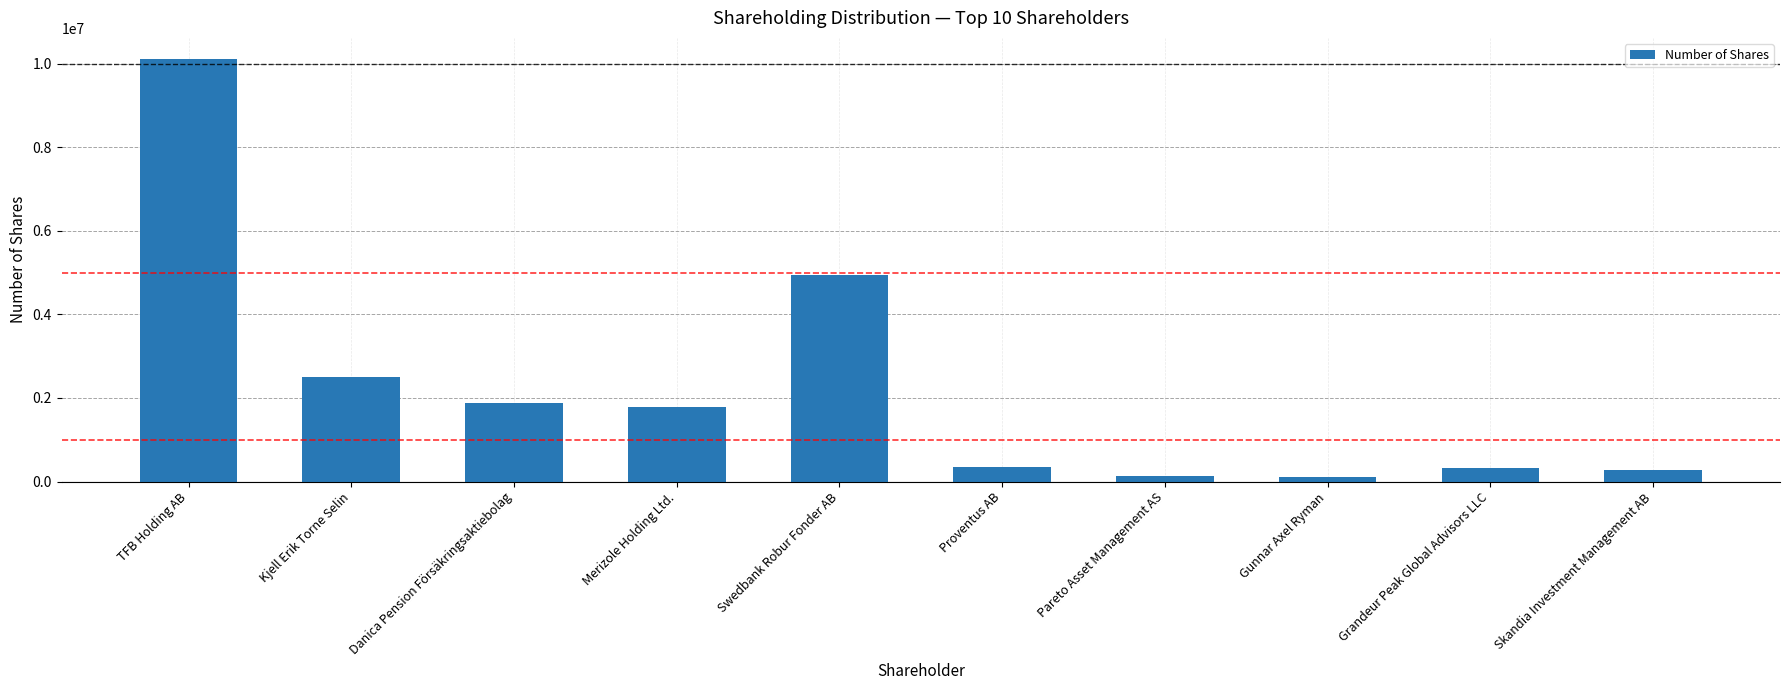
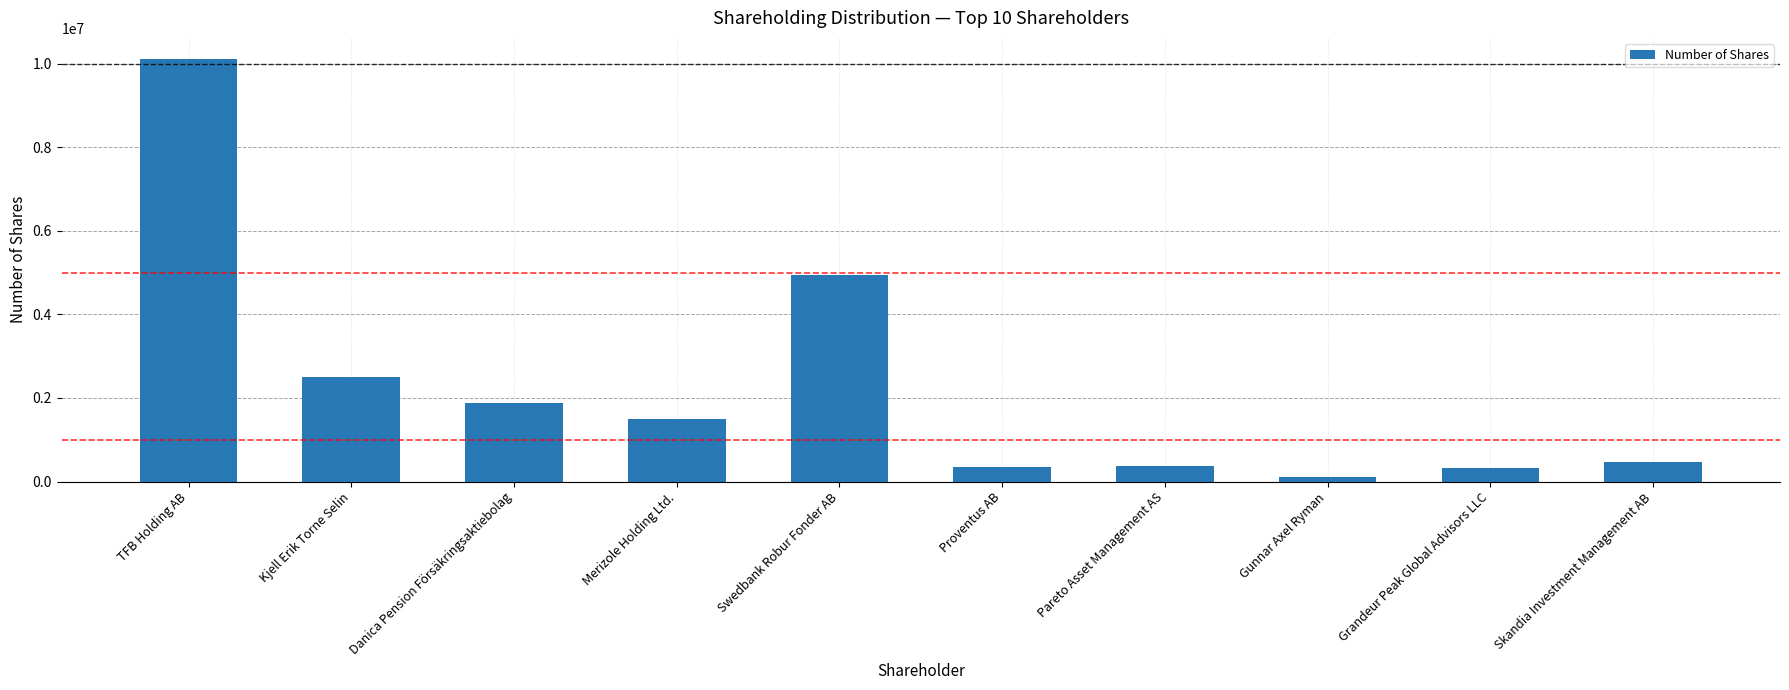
  {
    "TFB Holding AB": 10100000,
    "Kjell Erik Torne Selin": 2500000,
    "Danica Pension Försäkringsaktiebolag": 1900000,
-   "Merizole Holding Ltd.": 1800000,
+   "Merizole Holding Ltd.": 1500000,
    "Swedbank Robur Fonder AB": 4900000,
    "Proventus AB": 400000,
-   "Pareto Asset Management AS": 100000,
+   "Pareto Asset Management AS": 400000,
    "Gunnar Axel Ryman": 100000,
    "Grandeur Peak Global Advisors LLC": 300000,
-   "Skandia Investment Management AB": 300000
+   "Skandia Investment Management AB": 500000
  }
